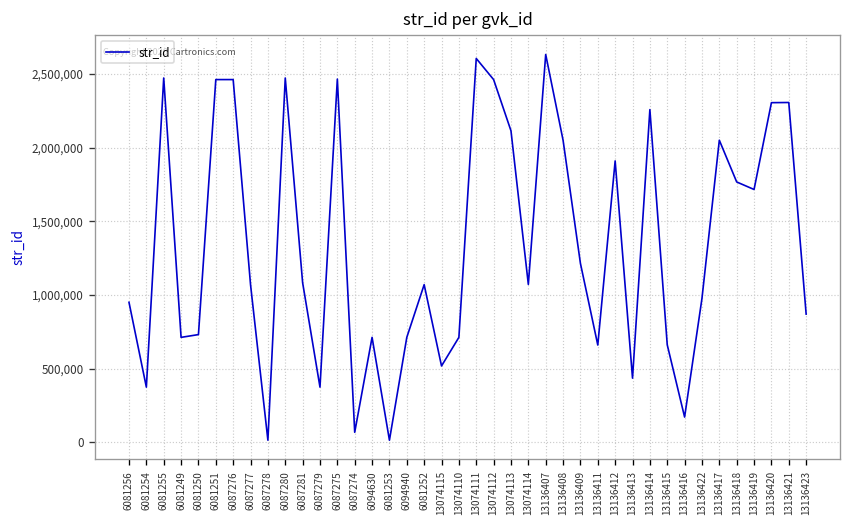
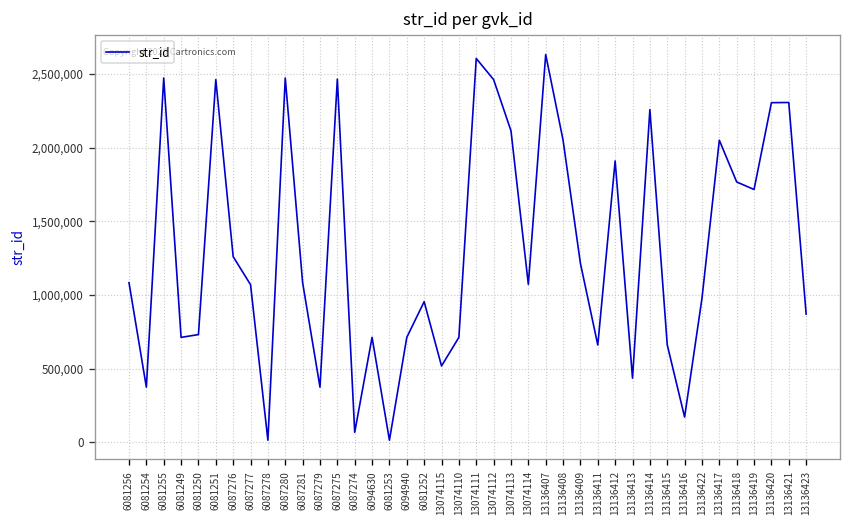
  {
-   "6081256": "950,000",
+   "6081256": "1,080,000",
    "6081254": "370,000",
    "6081249": "710,000",
    "6081250": "730,000",
    "6081251": "2,460,000",
-   "6087276": "2,460,000",
+   "6087276": "1,260,000",
    "6087277": "1,070,000",
    "6087278": "10,000",
    "6087280": "2,470,000",
    "6087281": "1,080,000",
    "6087279": "370,000",
    "6087275": "2,470,000",
    "6087274": "70,000",
    "6094630": "710,000",
    "6081253": "10,000",
    "6094940": "710,000",
-   "6081252": "1,070,000",
+   "6081252": "950,000",
    "13074115": "520,000",
    "13074110": "710,000",
    "13074111": "2,610,000",
    "13074112": "2,460,000",
    "13074113": "2,110,000",
    "13074114": "1,070,000",
    "13136407": "2,630,000",
    "13136408": "2,050,000",
    "13136409": "1,210,000",
    "13136411": "660,000",
    "13136412": "1,910,000",
    "13136413": "440,000",
    "13136414": "2,260,000",
    "13136415": "660,000",
    "13136416": "170,000",
    "13136422": "980,000",
    "13136417": "2,050,000",
    "13136418": "1,770,000",
    "13136419": "1,720,000",
    "13136420": "2,310,000",
    "13136421": "2,310,000",
    "13136423": "870,000"
  }
